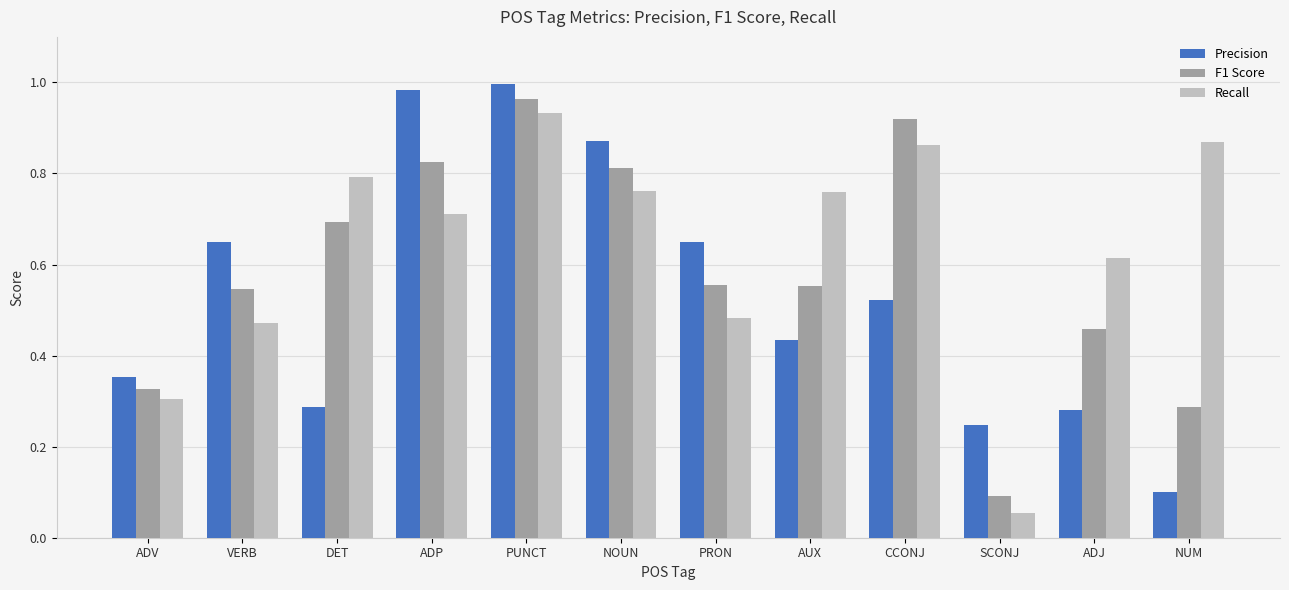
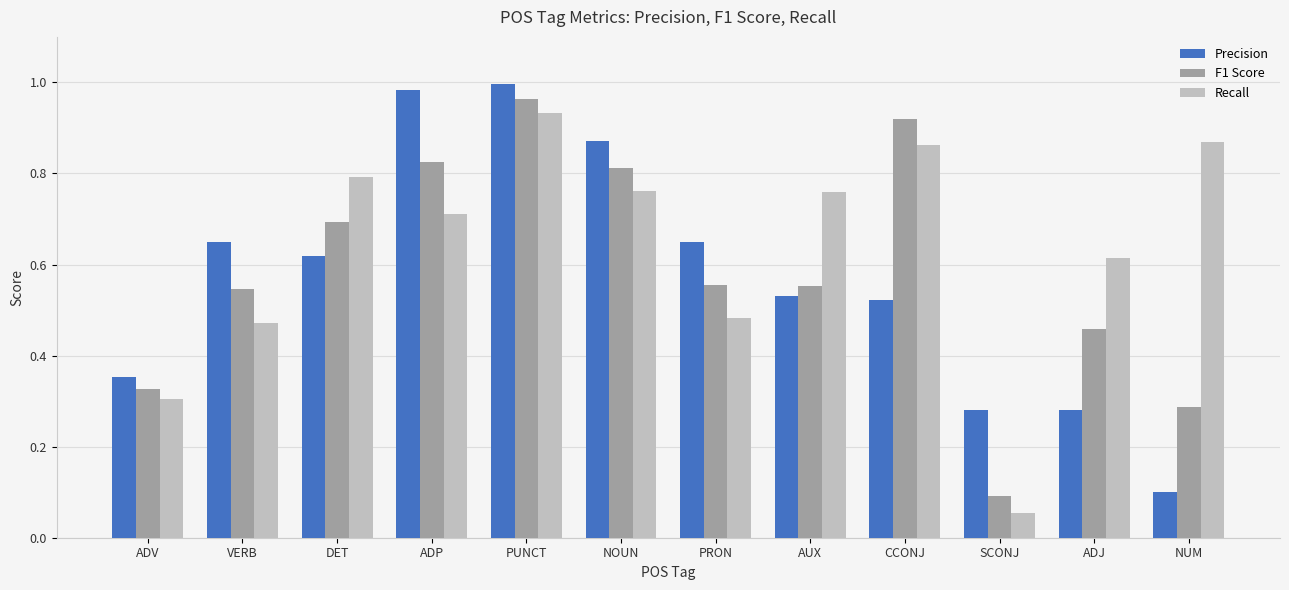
  {
    "Precision": {
      "ADV": 0.35,
      "VERB": 0.65,
-     "DET": 0.29,
+     "DET": 0.62,
      "ADP": 0.98,
      "PUNCT": 1.00,
      "NOUN": 0.87,
      "PRON": 0.65,
-     "AUX": 0.43,
+     "AUX": 0.53,
      "CCONJ": 0.52,
-     "SCONJ": 0.25,
+     "SCONJ": 0.28,
      "ADJ": 0.28,
      "NUM": 0.10
    }
  }
